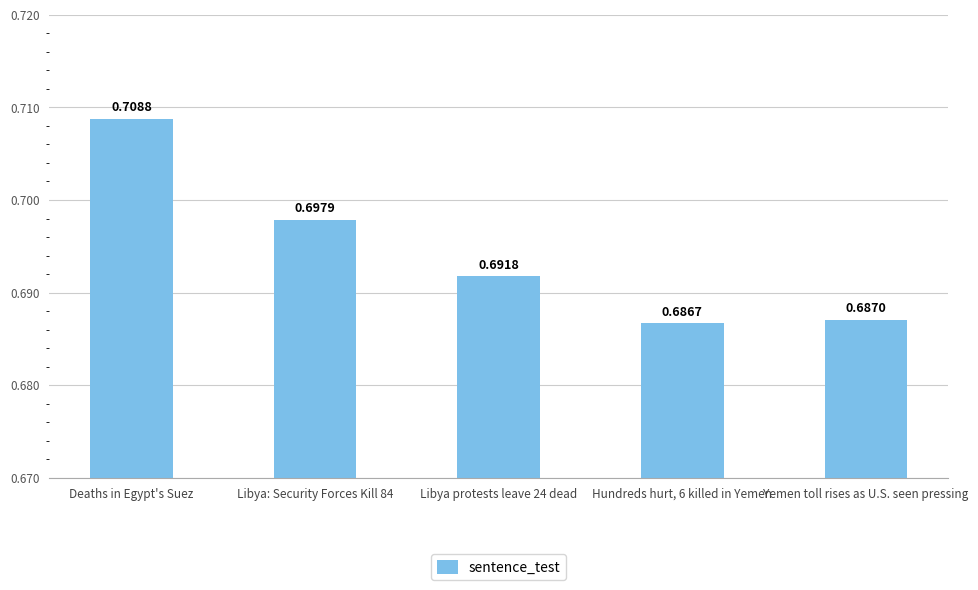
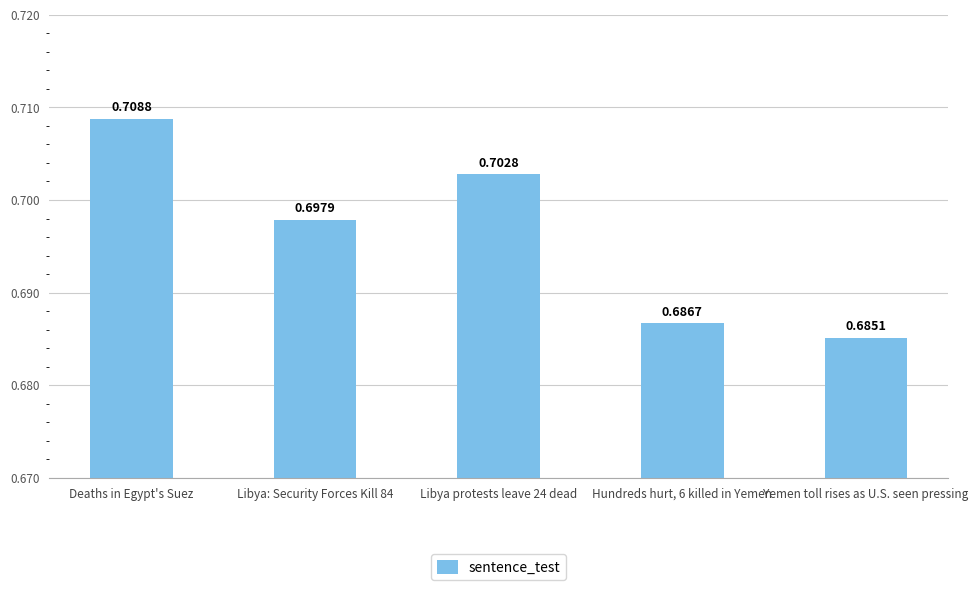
  {
    "Deaths in Egypt's Suez": 0.7088,
    "Libya: Security Forces Kill 84": 0.6979,
-   "Libya protests leave 24 dead": 0.6918,
+   "Libya protests leave 24 dead": 0.7028,
    "Hundreds hurt, 6 killed in Yemen": 0.6867,
-   "Yemen toll rises as U.S. seen pressing": 0.6870
+   "Yemen toll rises as U.S. seen pressing": 0.6851
  }
